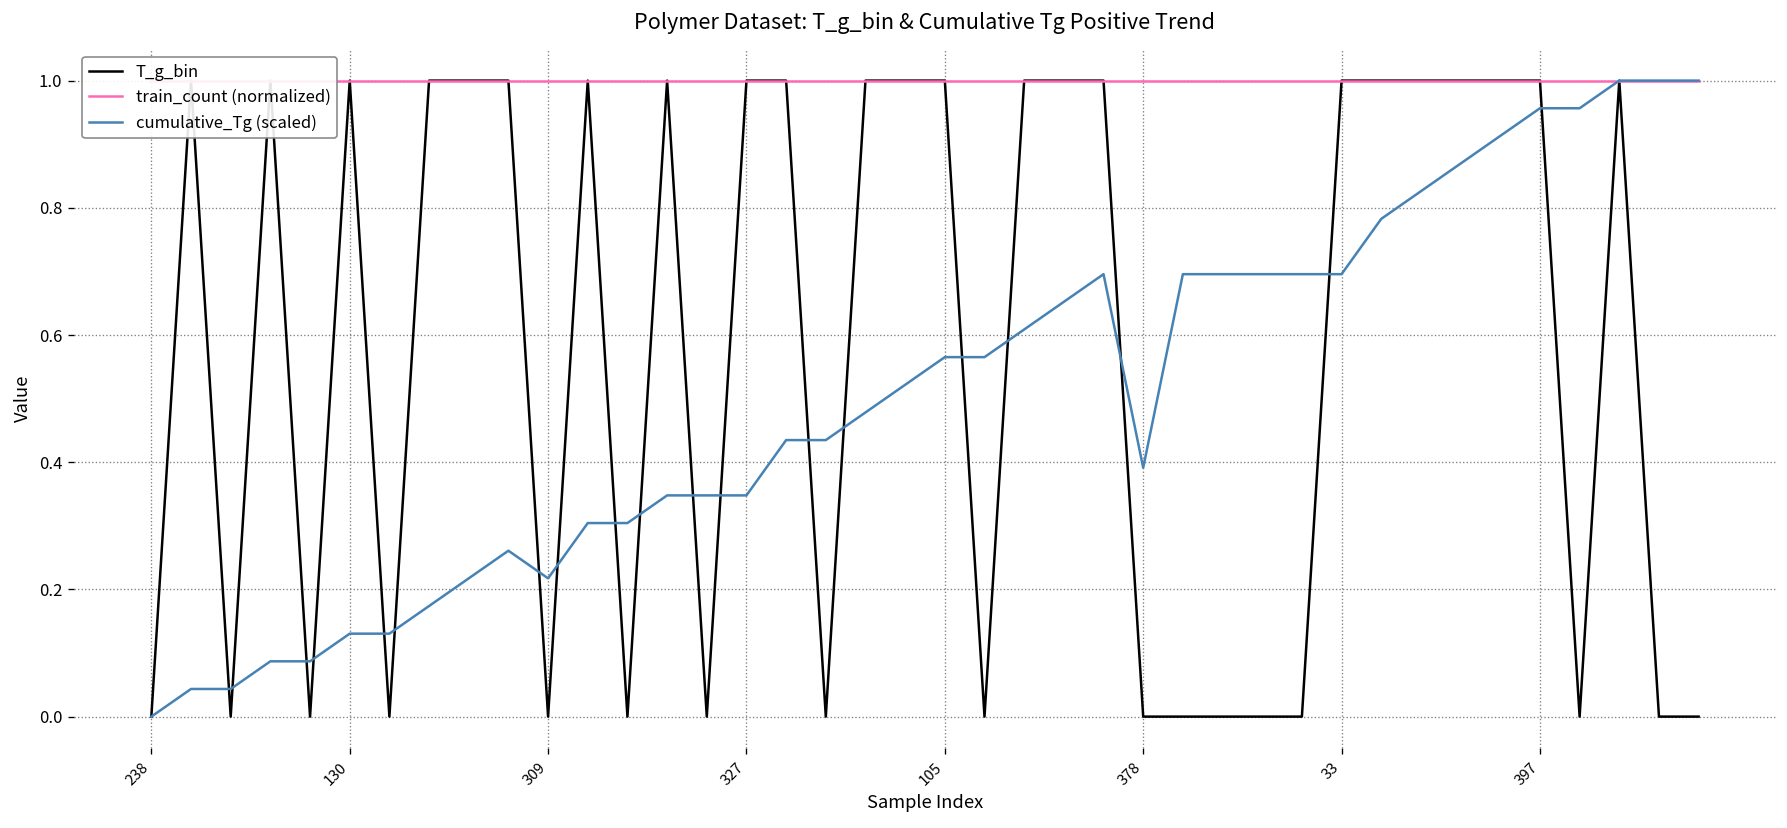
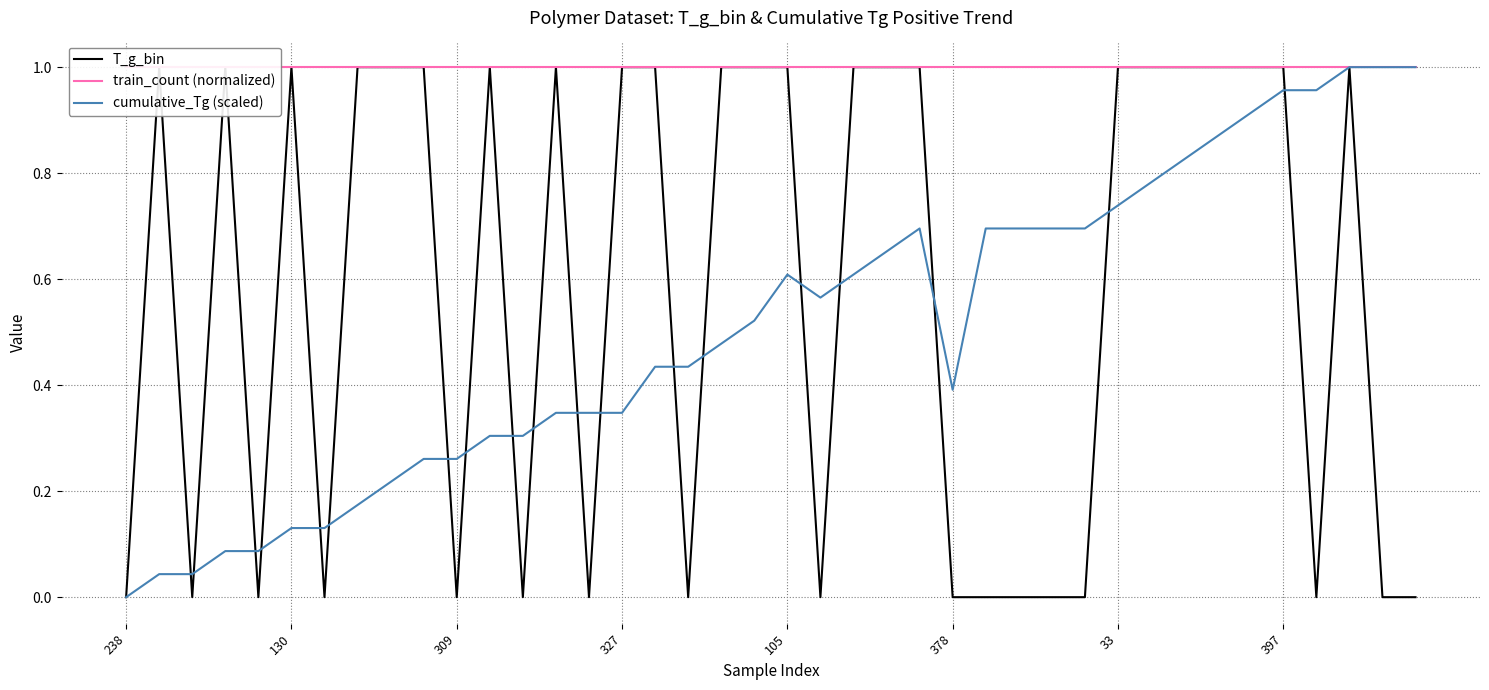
  {
    "T_g_bin": {
      "309": 0.00,
      "378": 0.00
    },
    "train_count (normalized)": {
      "309": 1.00,
      "378": 1.00
    },
    "cumulative_Tg (scaled)": {
      "130": 0.13,
-     "309": 0.22,
+     "309": 0.26,
      "327": 0.35,
-     "105": 0.57,
+     "105": 0.61,
      "378": 0.39,
-     "33": 0.70,
+     "33": 0.74,
      "397": 0.96
    }
  }
